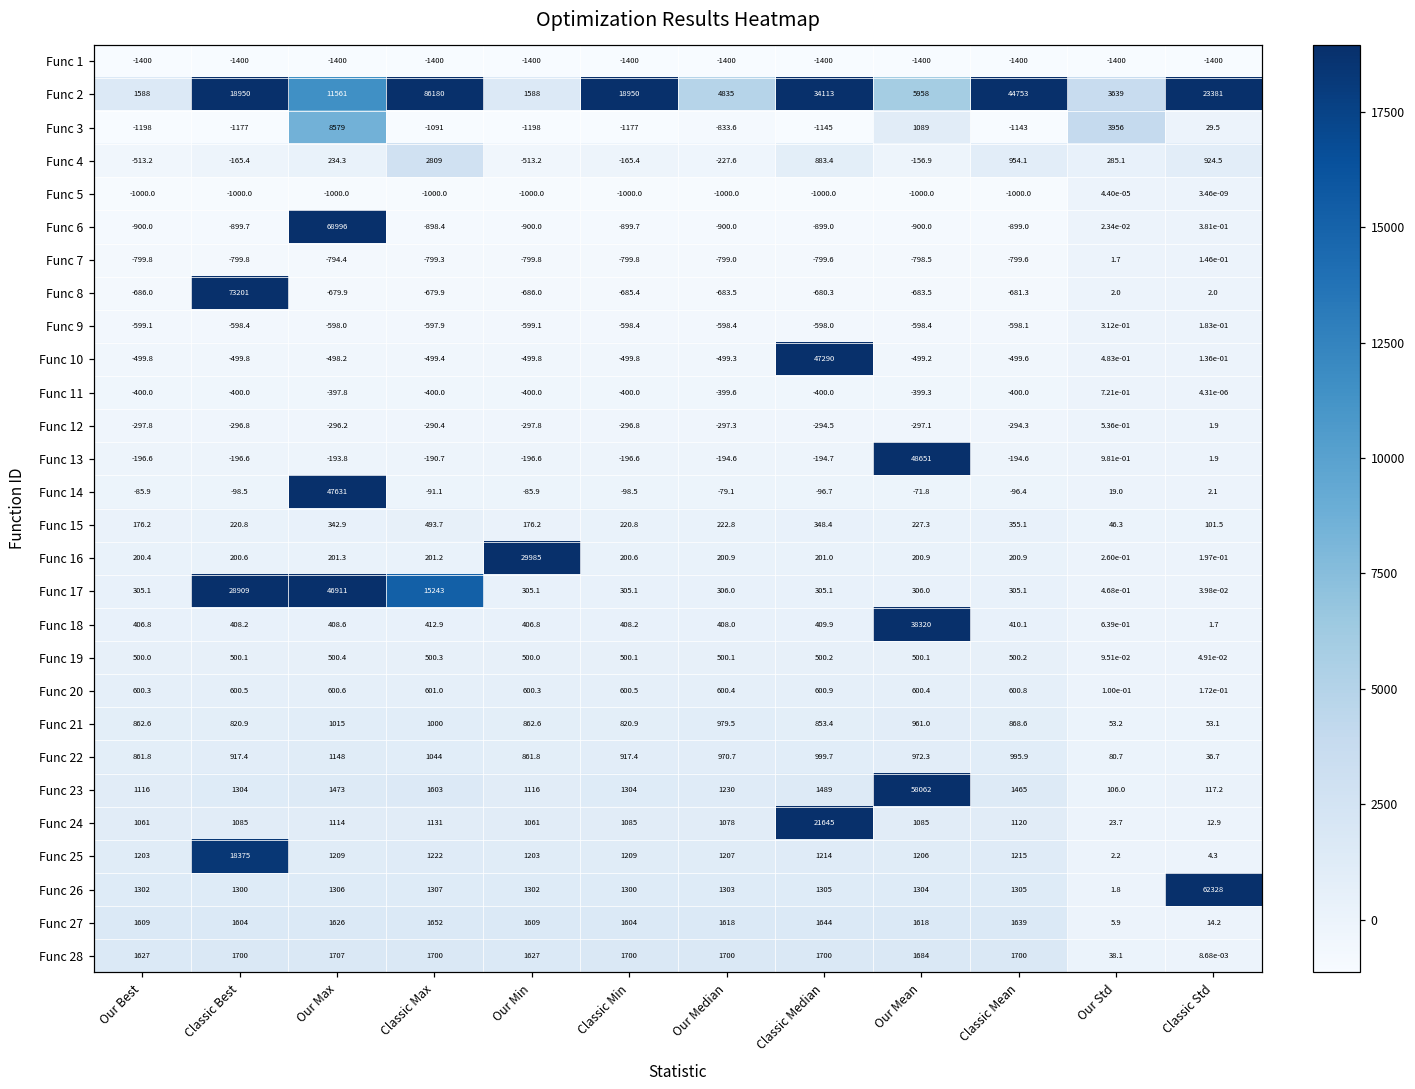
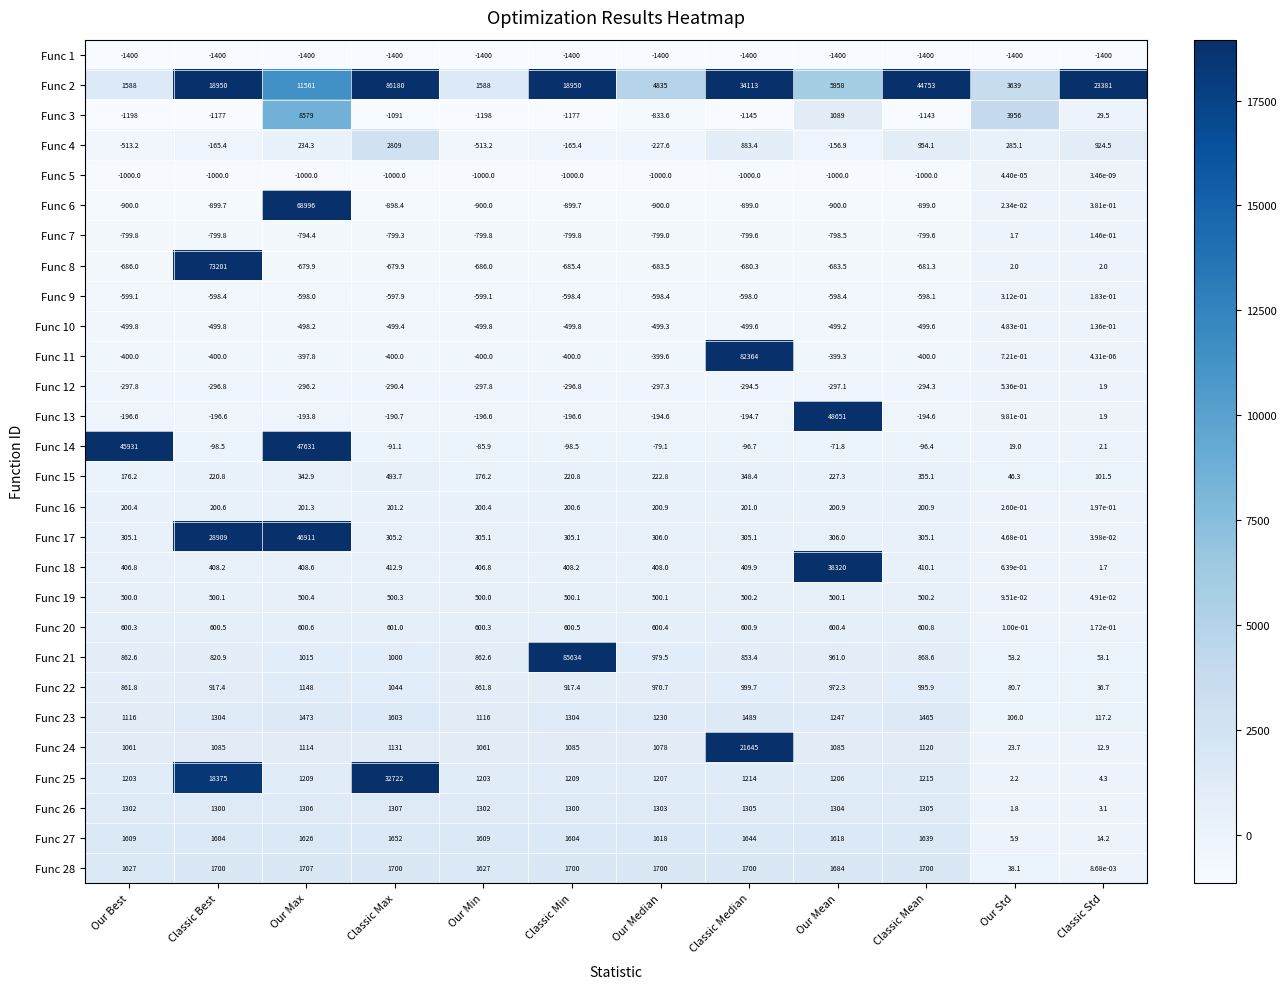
  {
    "Func 10": {
      "Our Best": "-499.8",
      "Classic Best": "-499.8",
      "Our Max": "-498.2",
      "Classic Max": "-499.4",
      "Our Min": "-499.8",
      "Classic Min": "-499.8",
      "Our Median": "-499.3",
-     "Classic Median": "47290",
+     "Classic Median": "-499.6",
      "Our Mean": "-499.2",
      "Classic Mean": "-499.6",
      "Our Std": "4.83e-01",
      "Classic Std": "1.36e-01"
    },
    "Func 11": {
      "Our Best": "-400.0",
      "Classic Best": "-400.0",
      "Our Max": "-397.8",
      "Classic Max": "-400.0",
      "Our Min": "-400.0",
      "Classic Min": "-400.0",
      "Our Median": "-399.6",
-     "Classic Median": "-400.0",
+     "Classic Median": "82364",
      "Our Mean": "-399.3",
      "Classic Mean": "-400.0",
      "Our Std": "7.21e-01",
      "Classic Std": "4.31e-06"
    },
    "Func 14": {
-     "Our Best": "-85.9",
+     "Our Best": "45931",
      "Classic Best": "-98.5",
      "Our Max": "47631",
      "Classic Max": "-91.1",
      "Our Min": "-85.9",
      "Classic Min": "-98.5",
      "Our Median": "-79.1",
      "Classic Median": "-96.7",
      "Our Mean": "-71.8",
      "Classic Mean": "-96.4",
      "Our Std": "19.0",
      "Classic Std": "2.1"
    },
    "Func 16": {
      "Our Best": "200.4",
      "Classic Best": "200.6",
      "Our Max": "201.3",
      "Classic Max": "201.2",
-     "Our Min": "29985",
+     "Our Min": "200.4",
      "Classic Min": "200.6",
      "Our Median": "200.9",
      "Classic Median": "201.0",
      "Our Mean": "200.9",
      "Classic Mean": "200.9",
      "Our Std": "2.60e-01",
      "Classic Std": "1.97e-01"
    },
    "Func 17": {
      "Our Best": "305.1",
      "Classic Best": "28909",
      "Our Max": "46911",
-     "Classic Max": "15243",
+     "Classic Max": "305.2",
      "Our Min": "305.1",
      "Classic Min": "305.1",
      "Our Median": "306.0",
      "Classic Median": "305.1",
      "Our Mean": "306.0",
      "Classic Mean": "305.1",
      "Our Std": "4.68e-01",
      "Classic Std": "3.98e-02"
    },
    "Func 21": {
      "Our Best": "862.6",
      "Classic Best": "820.9",
      "Our Max": "1015",
      "Classic Max": "1000",
      "Our Min": "862.6",
-     "Classic Min": "820.9",
+     "Classic Min": "85634",
      "Our Median": "979.5",
      "Classic Median": "853.4",
      "Our Mean": "961.0",
      "Classic Mean": "868.6",
      "Our Std": "53.2",
      "Classic Std": "53.1"
    },
    "Func 23": {
      "Our Best": "1116",
      "Classic Best": "1304",
      "Our Max": "1473",
      "Classic Max": "1603",
      "Our Min": "1116",
      "Classic Min": "1304",
      "Our Median": "1230",
      "Classic Median": "1489",
-     "Our Mean": "58062",
+     "Our Mean": "1247",
      "Classic Mean": "1465",
      "Our Std": "106.0",
      "Classic Std": "117.2"
    },
    "Func 25": {
      "Our Best": "1203",
      "Classic Best": "18375",
      "Our Max": "1209",
-     "Classic Max": "1222",
+     "Classic Max": "32722",
      "Our Min": "1203",
      "Classic Min": "1209",
      "Our Median": "1207",
      "Classic Median": "1214",
      "Our Mean": "1206",
      "Classic Mean": "1215",
      "Our Std": "2.2",
      "Classic Std": "4.3"
    },
    "Func 26": {
      "Our Best": "1302",
      "Classic Best": "1300",
      "Our Max": "1306",
      "Classic Max": "1307",
      "Our Min": "1302",
      "Classic Min": "1300",
      "Our Median": "1303",
      "Classic Median": "1305",
      "Our Mean": "1304",
      "Classic Mean": "1305",
      "Our Std": "1.8",
-     "Classic Std": "62328"
+     "Classic Std": "3.1"
    }
  }
